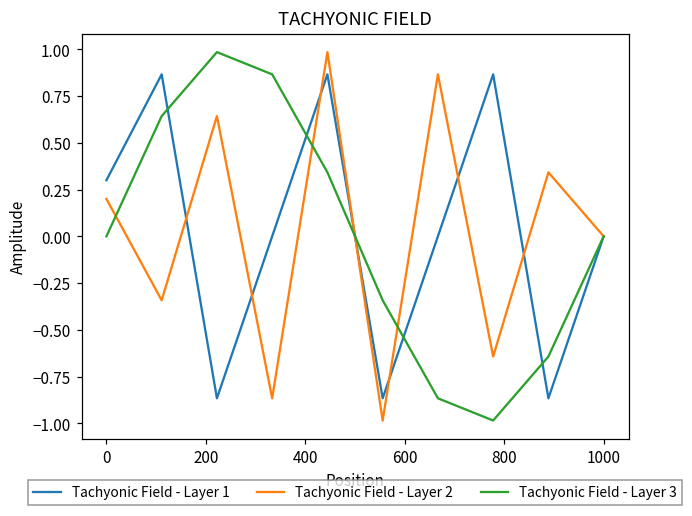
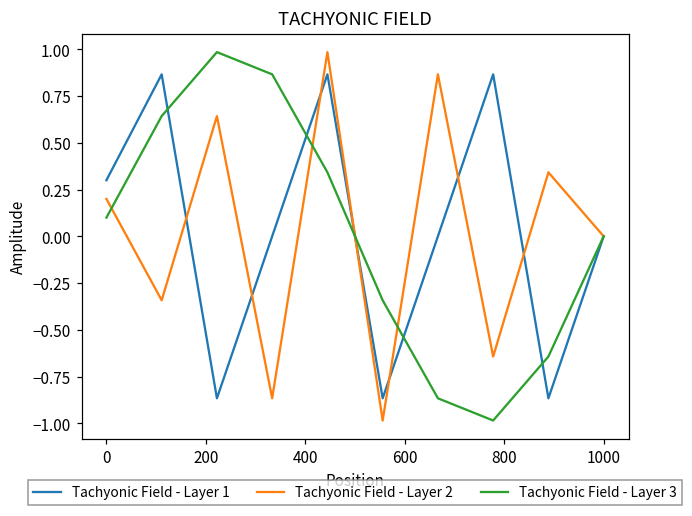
  {
    "Tachyonic Field - Layer 1": {
      "0": 0.3
    },
    "Tachyonic Field - Layer 2": {
      "0": 0.2
    },
    "Tachyonic Field - Layer 3": {
-     "0": 0.0
+     "0": 0.1
    }
  }
